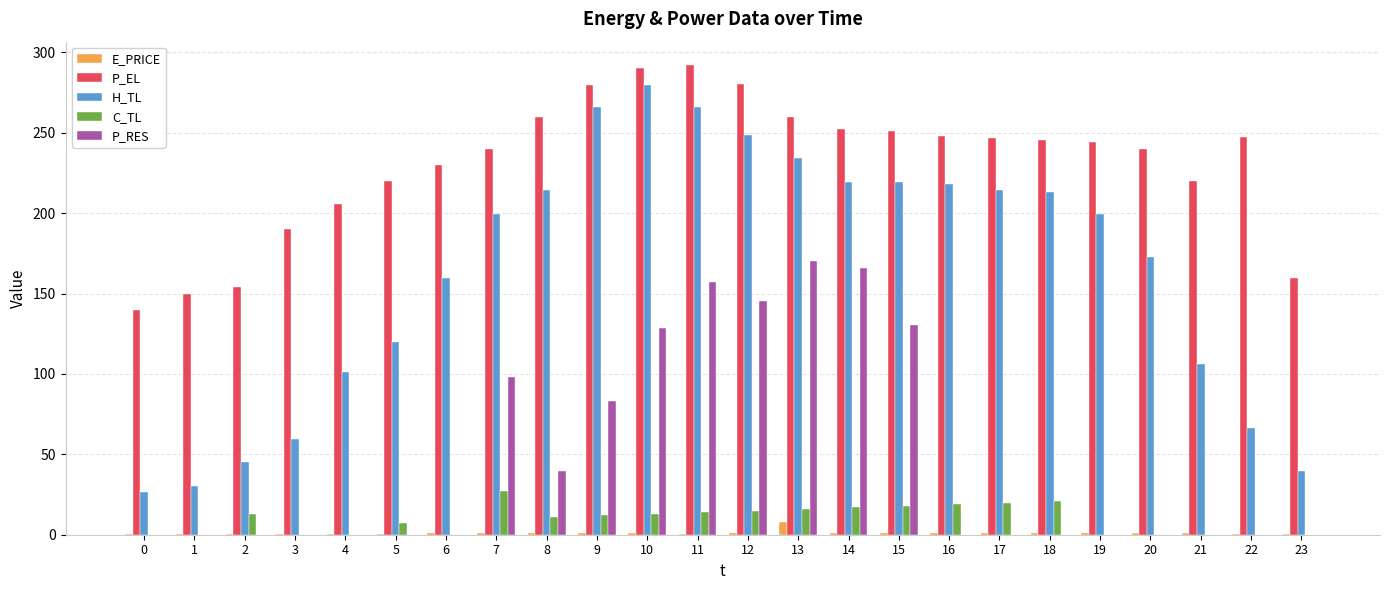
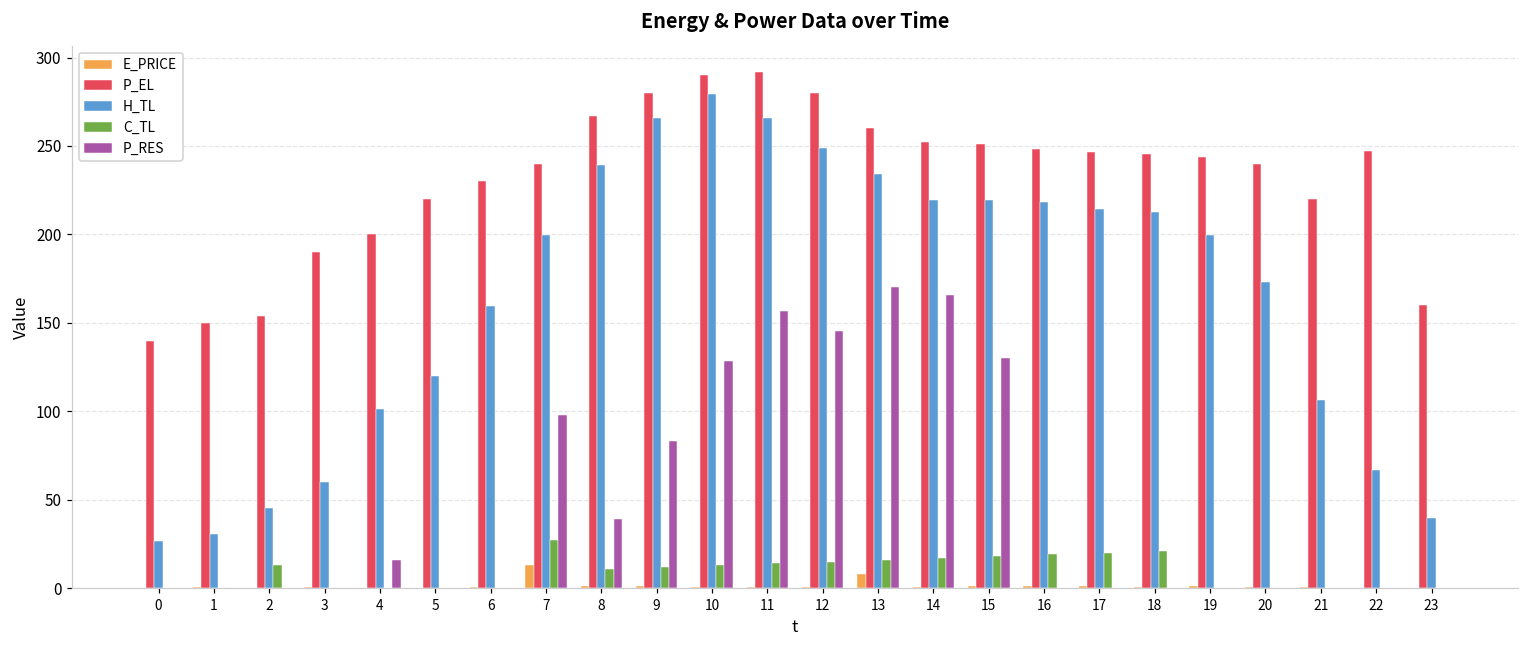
  {
    "E_PRICE": {
-     "7": 1,
+     "7": 13,
      "13": 8
    },
    "P_EL": {
      "0": 140,
      "1": 150,
      "2": 154,
      "3": 190,
-     "4": 206,
+     "4": 200,
      "5": 220,
      "6": 230,
      "7": 240,
-     "8": 260,
+     "8": 267,
      "9": 280,
      "10": 290,
      "11": 292,
      "12": 280,
      "13": 260,
      "14": 252,
      "15": 251,
      "16": 248,
      "17": 246,
      "18": 246,
      "19": 244,
      "20": 240,
      "21": 220,
      "22": 247,
      "23": 160
    },
    "H_TL": {
      "0": 27,
      "1": 31,
      "2": 45,
      "3": 60,
      "4": 101,
      "5": 120,
      "6": 160,
      "7": 200,
-     "8": 214,
+     "8": 239,
      "9": 266,
      "10": 279,
      "11": 266,
      "12": 249,
      "13": 234,
      "14": 219,
      "15": 219,
      "16": 218,
      "17": 214,
      "18": 213,
      "19": 199,
      "20": 173,
      "21": 106,
      "22": 67,
      "23": 40
    },
    "C_TL": {
      "0": 0,
      "1": 0,
      "2": 13,
      "3": 0,
      "4": 0,
-     "5": 7,
+     "5": 0,
      "6": 0,
      "7": 27,
      "8": 11,
      "9": 12,
      "10": 13,
      "11": 14,
      "12": 15,
      "13": 16,
      "14": 17,
      "15": 18,
      "16": 19,
      "17": 20,
      "18": 21,
      "19": 0,
      "20": 0,
      "21": 0,
      "22": 0,
      "23": 0
    },
    "P_RES": {
      "0": 0,
      "1": 0,
      "2": 0,
      "3": 0,
-     "4": 0,
+     "4": 16,
      "5": 0,
      "6": 0,
      "7": 98,
      "8": 39,
      "9": 83,
      "10": 128,
      "11": 157,
      "12": 146,
      "13": 170,
      "14": 166,
      "15": 130,
      "16": 0,
      "17": 0,
      "18": 0,
      "19": 0,
      "20": 0,
      "21": 0,
      "22": 0,
      "23": 0
    }
  }
